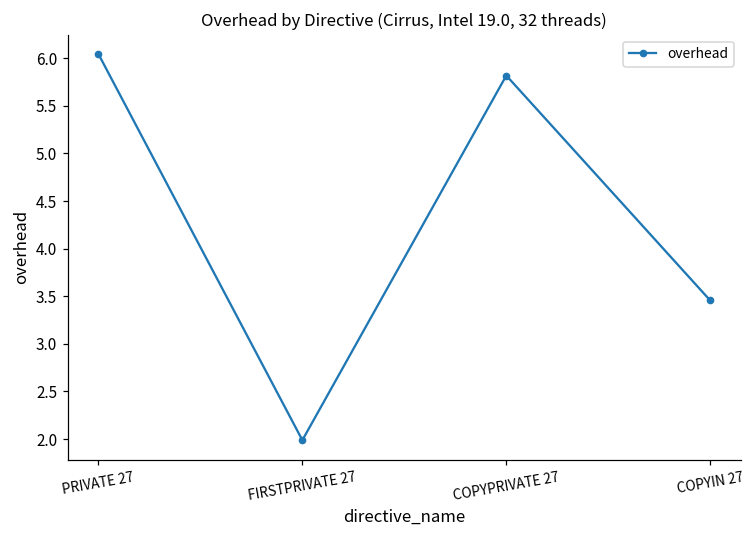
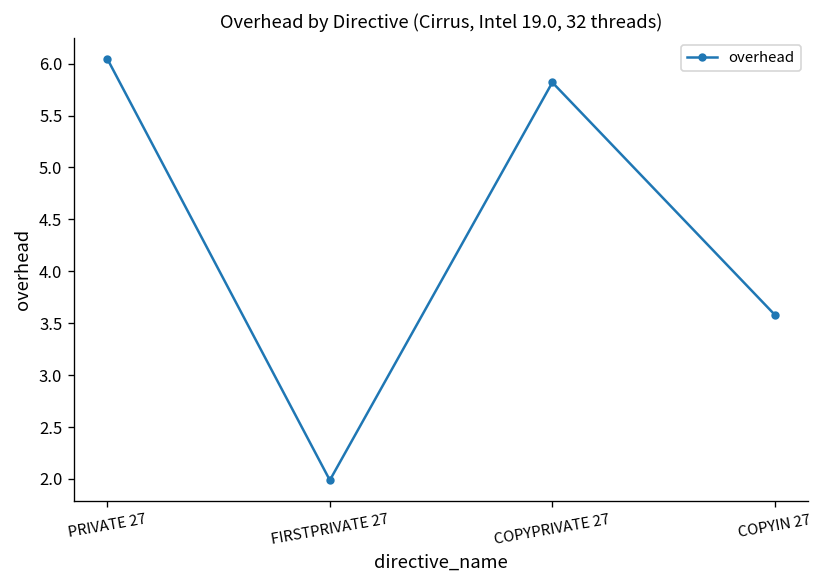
  {
    "PRIVATE 27": 6.0,
    "FIRSTPRIVATE 27": 2.0,
    "COPYPRIVATE 27": 5.8,
-   "COPYIN 27": 3.5
+   "COPYIN 27": 3.6
  }
